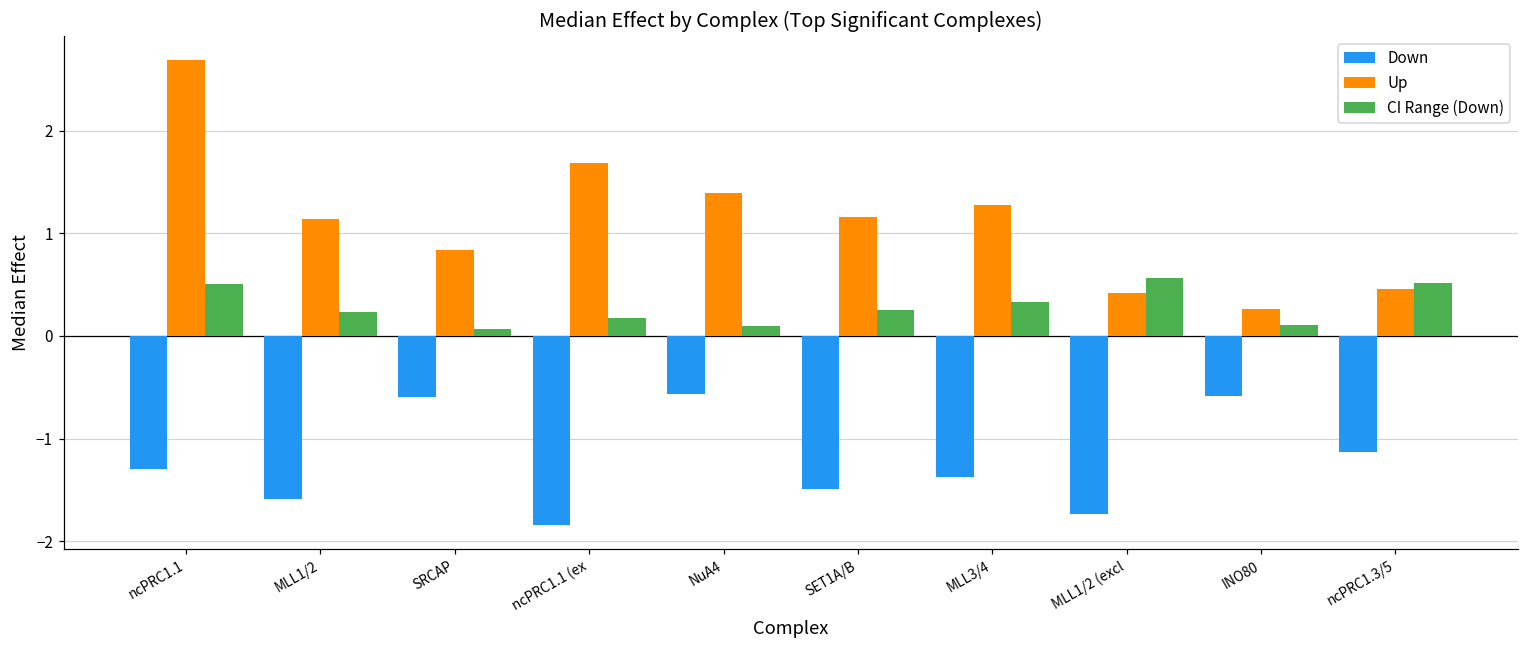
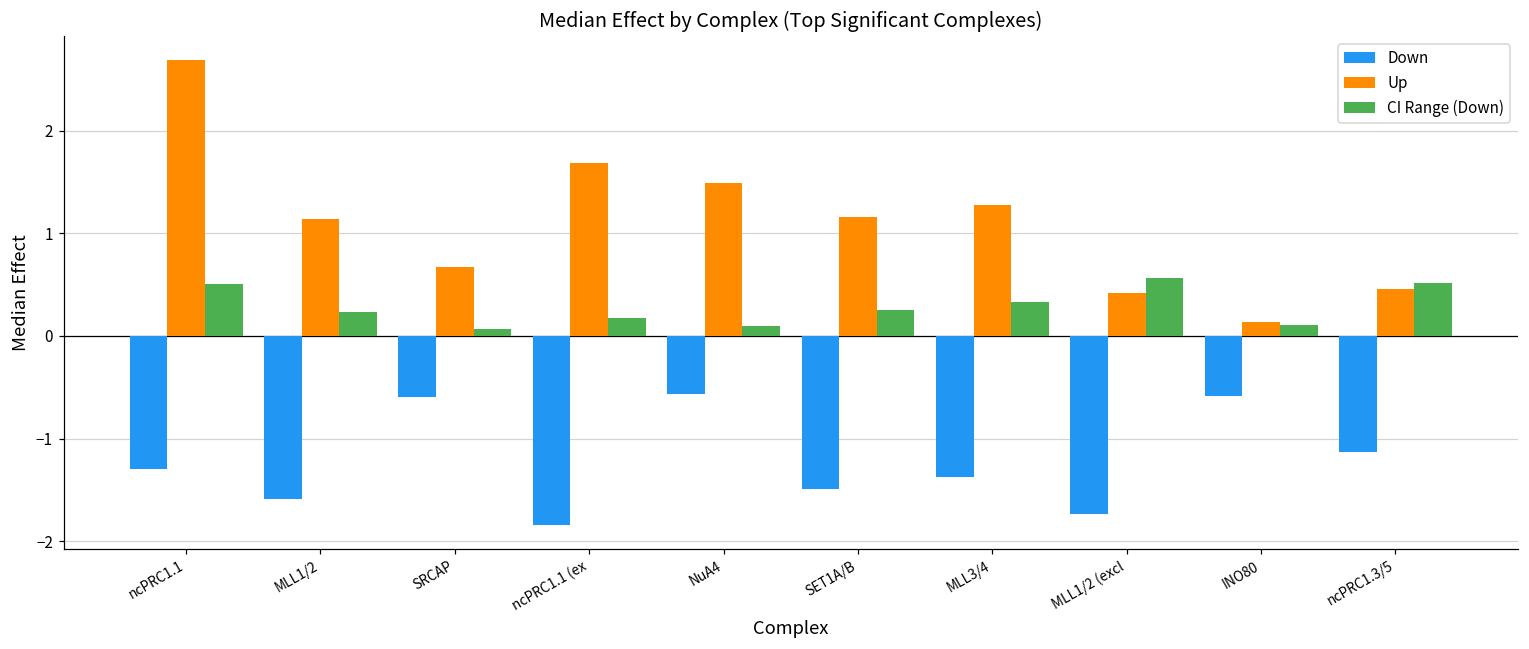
  {
    "Down": {
      "ncPRC1.1": -1.3,
      "MLL1/2": -1.6,
      "SRCAP": -0.6,
      "ncPRC1.1 (ex": -1.8,
      "NuA4": -0.6,
      "SET1A/B": -1.5,
      "MLL3/4": -1.4,
      "MLL1/2 (excl": -1.7,
      "INO80": -0.6,
      "ncPRC1.3/5": -1.1
    },
    "Up": {
      "ncPRC1.1": 2.7,
      "MLL1/2": 1.1,
-     "SRCAP": 0.8,
+     "SRCAP": 0.7,
      "ncPRC1.1 (ex": 1.7,
-     "NuA4": 1.4,
+     "NuA4": 1.5,
      "SET1A/B": 1.2,
      "MLL3/4": 1.3,
      "MLL1/2 (excl": 0.4,
-     "INO80": 0.3,
+     "INO80": 0.1,
      "ncPRC1.3/5": 0.5
    },
    "CI Range (Down)": {
      "ncPRC1.1": 0.5,
      "MLL1/2": 0.2,
      "SRCAP": 0.1,
      "ncPRC1.1 (ex": 0.2,
      "NuA4": 0.1,
      "SET1A/B": 0.2,
      "MLL3/4": 0.3,
      "MLL1/2 (excl": 0.6,
      "INO80": 0.1,
      "ncPRC1.3/5": 0.5
    }
  }
